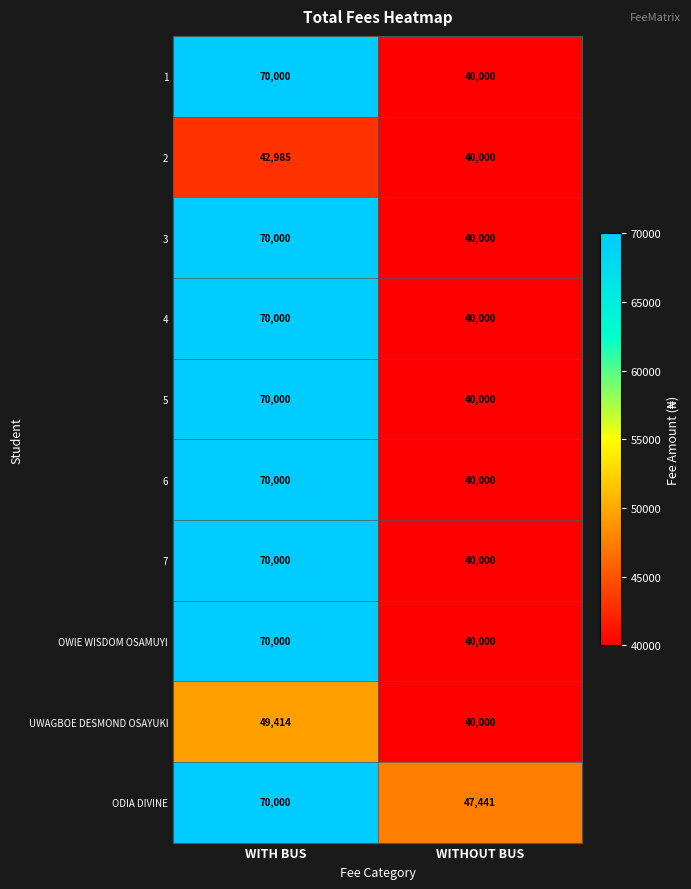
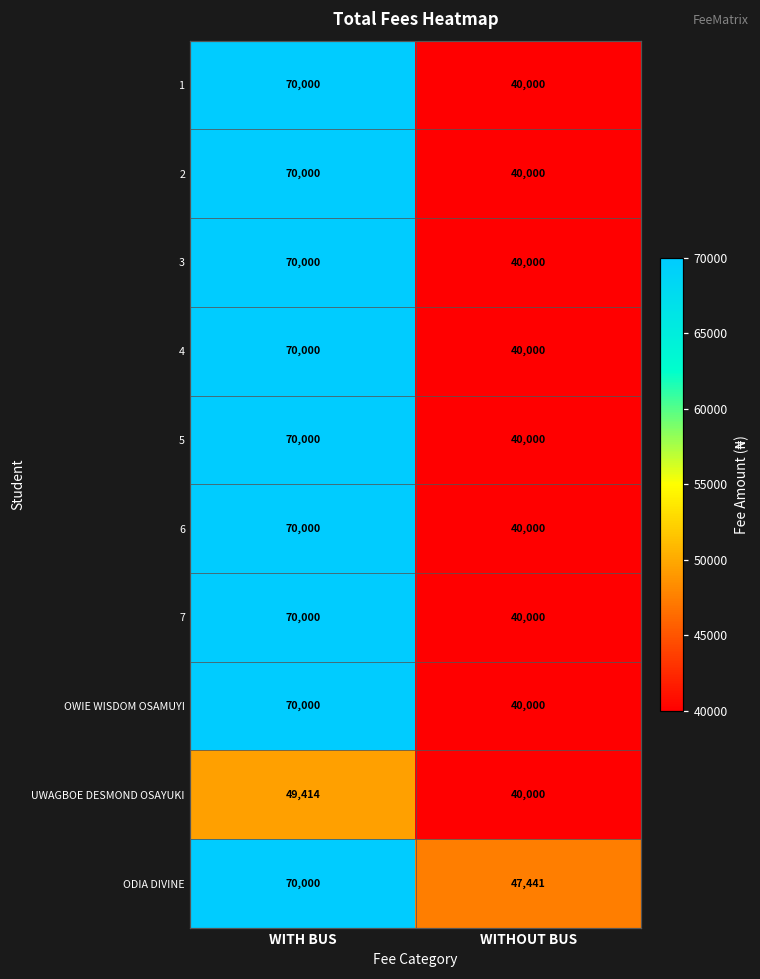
  {
    "1": {
      "WITH BUS": "70,000",
      "WITHOUT BUS": "40,000"
    },
    "2": {
-     "WITH BUS": "42,985",
+     "WITH BUS": "70,000",
      "WITHOUT BUS": "40,000"
    },
    "3": {
      "WITH BUS": "70,000",
      "WITHOUT BUS": "40,000"
    },
    "4": {
      "WITH BUS": "70,000",
      "WITHOUT BUS": "40,000"
    },
    "5": {
      "WITH BUS": "70,000",
      "WITHOUT BUS": "40,000"
    },
    "6": {
      "WITH BUS": "70,000",
      "WITHOUT BUS": "40,000"
    },
    "7": {
      "WITH BUS": "70,000",
      "WITHOUT BUS": "40,000"
    },
    "OWIE WISDOM OSAMUYI": {
      "WITH BUS": "70,000",
      "WITHOUT BUS": "40,000"
    },
    "UWAGBOE DESMOND OSAYUKI": {
      "WITH BUS": "49,414",
      "WITHOUT BUS": "40,000"
    },
    "ODIA DIVINE": {
      "WITH BUS": "70,000",
      "WITHOUT BUS": "47,441"
    }
  }
